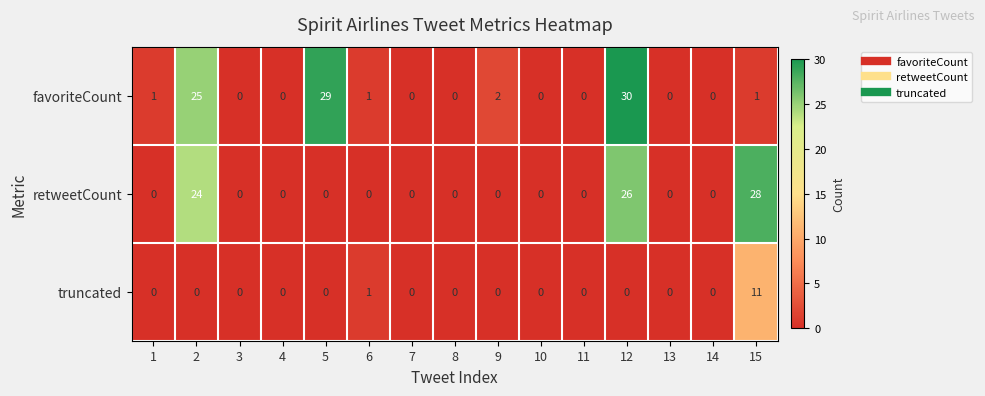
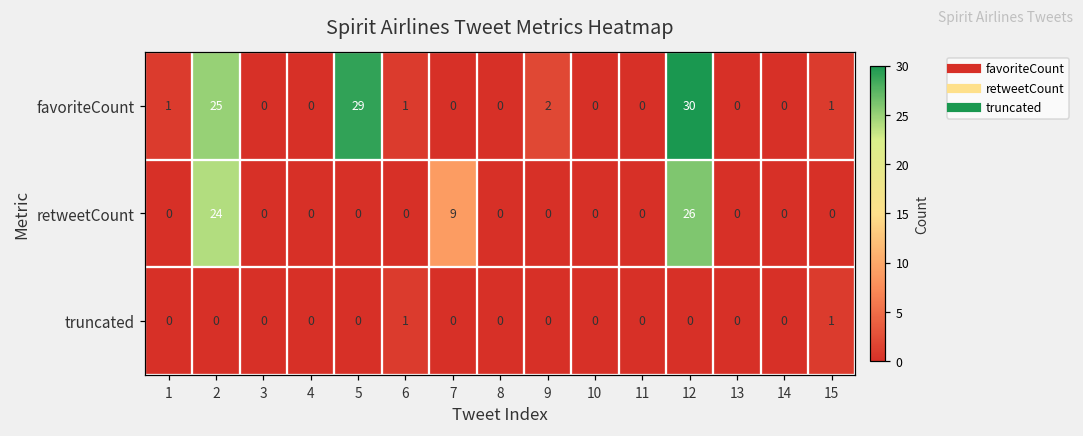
  {
    "favoriteCount": {
      "1": 1,
      "2": 25,
      "3": 0,
      "4": 0,
      "5": 29,
      "6": 1,
      "7": 0,
      "8": 0,
      "9": 2,
      "10": 0,
      "11": 0,
      "12": 30,
      "13": 0,
      "14": 0,
      "15": 1
    },
    "retweetCount": {
      "1": 0,
      "2": 24,
      "3": 0,
      "4": 0,
      "5": 0,
      "6": 0,
-     "7": 0,
+     "7": 9,
      "8": 0,
      "9": 0,
      "10": 0,
      "11": 0,
      "12": 26,
      "13": 0,
      "14": 0,
-     "15": 28
+     "15": 0
    },
    "truncated": {
      "1": 0,
      "2": 0,
      "3": 0,
      "4": 0,
      "5": 0,
      "6": 1,
      "7": 0,
      "8": 0,
      "9": 0,
      "10": 0,
      "11": 0,
      "12": 0,
      "13": 0,
      "14": 0,
-     "15": 11
+     "15": 1
    }
  }
